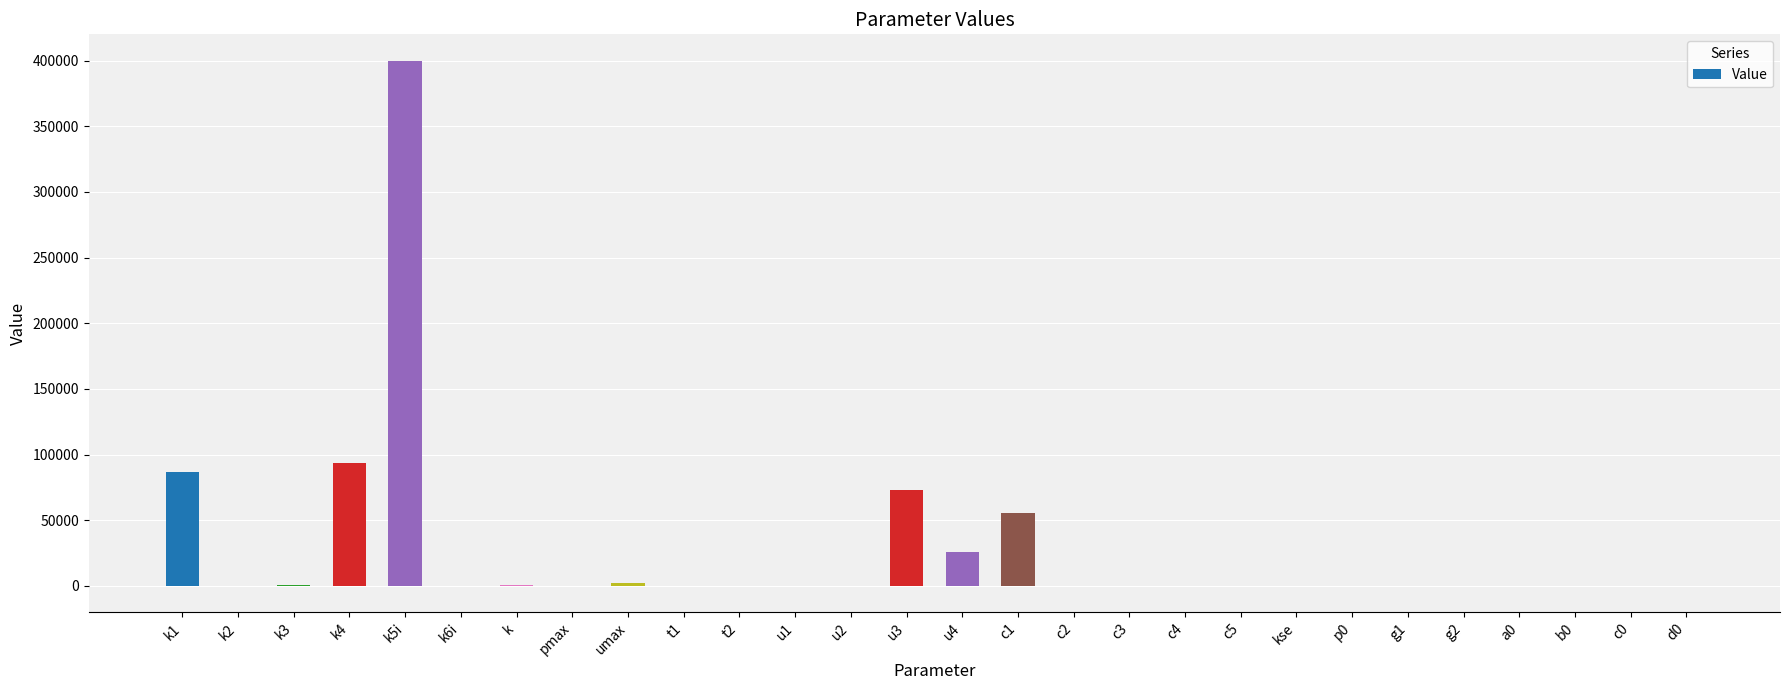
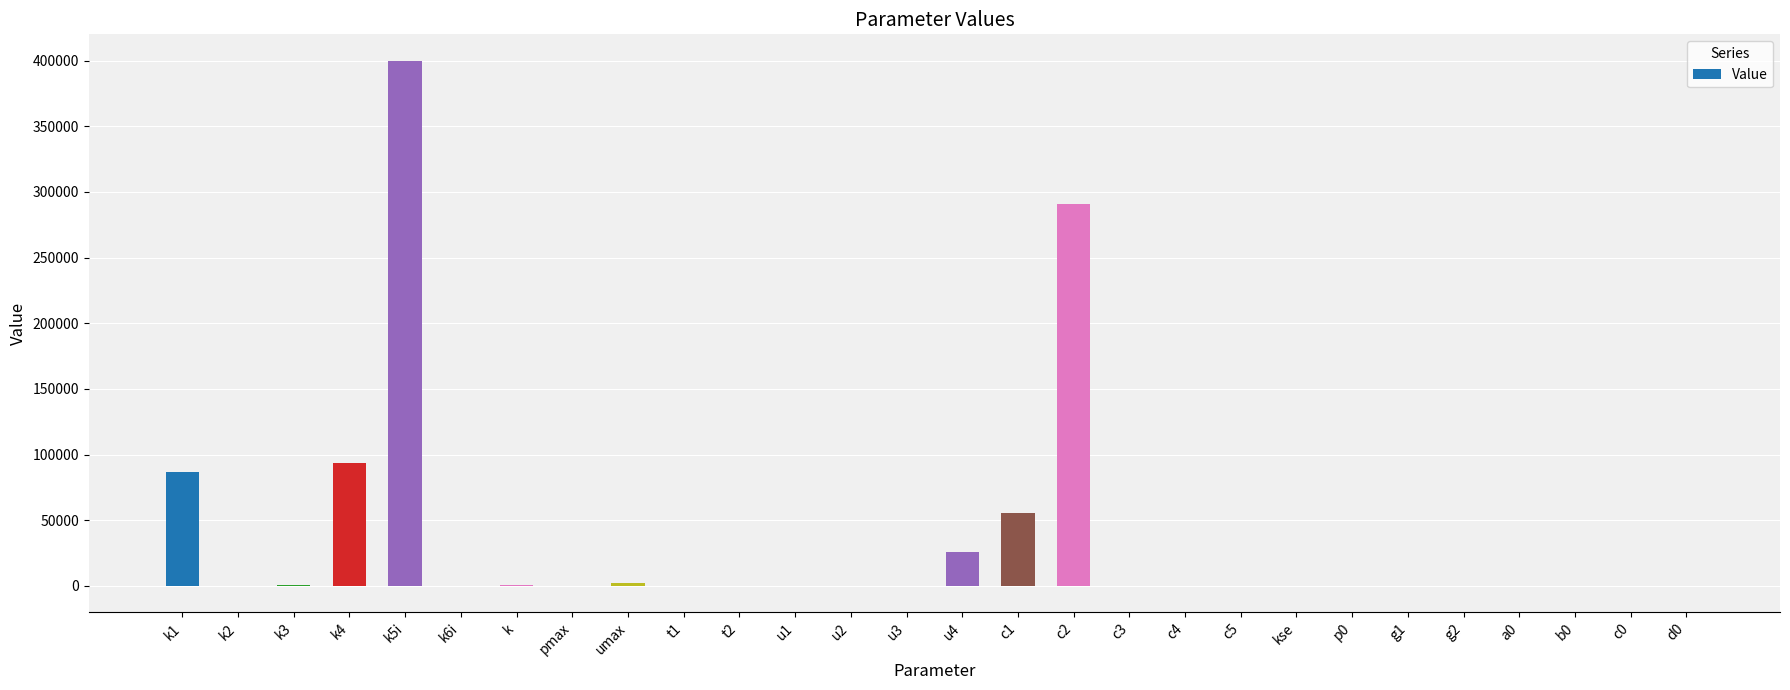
  {
    "k1": 87000,
    "k4": 94000,
    "k5i": 400000,
    "umax": 2000,
-   "u3": 73000,
+   "u3": 0,
    "u4": 26000,
    "c1": 55000,
-   "c2": 0
+   "c2": 291000
  }
